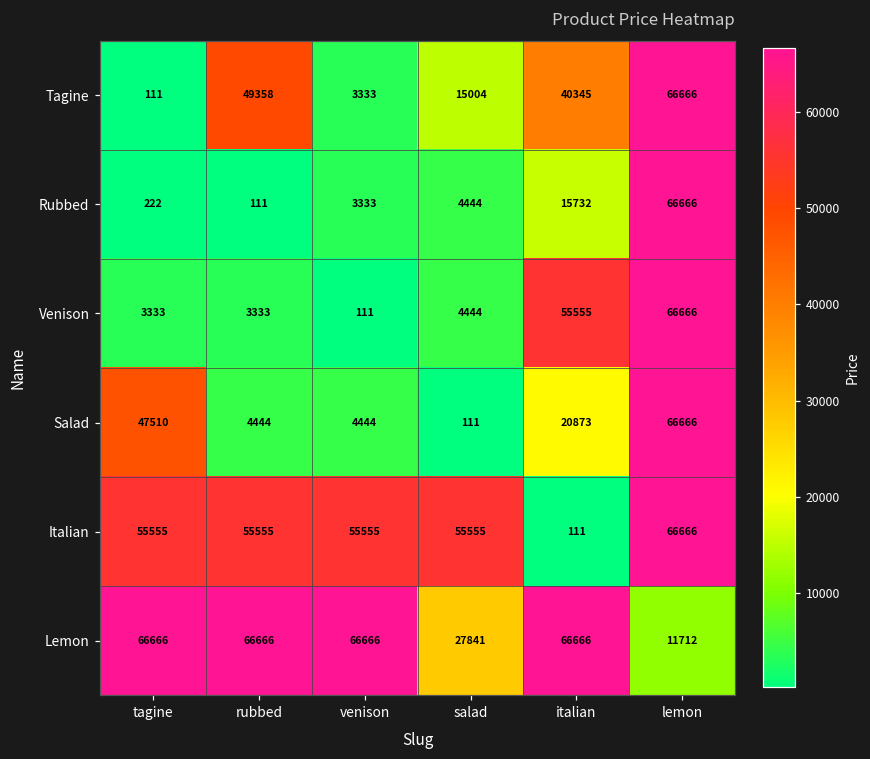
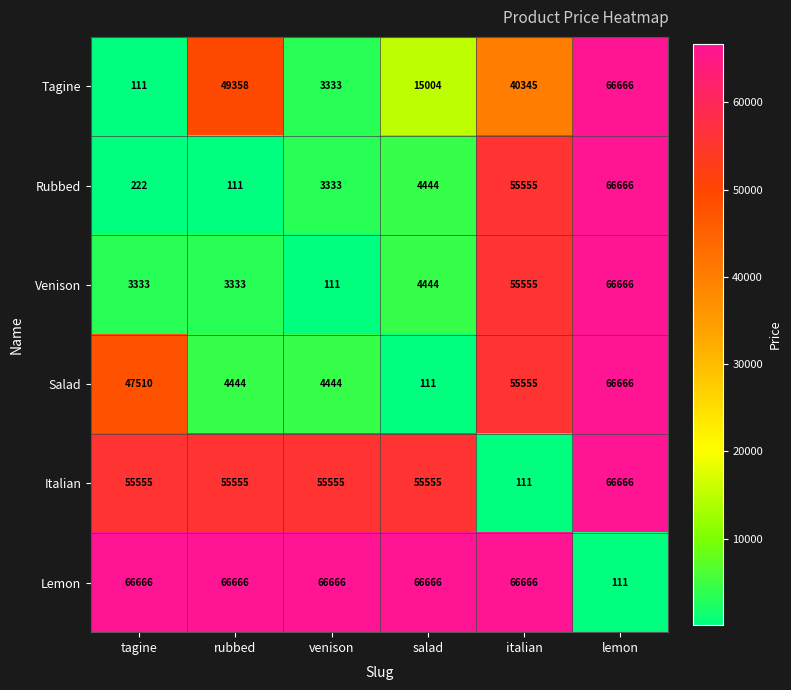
  {
    "Tagine": {
      "tagine": 111,
      "rubbed": 49358,
      "venison": 3333,
      "salad": 15004,
      "italian": 40345,
      "lemon": 66666
    },
    "Rubbed": {
      "tagine": 222,
      "rubbed": 111,
      "venison": 3333,
      "salad": 4444,
-     "italian": 15732,
+     "italian": 55555,
      "lemon": 66666
    },
    "Venison": {
      "tagine": 3333,
      "rubbed": 3333,
      "venison": 111,
      "salad": 4444,
      "italian": 55555,
      "lemon": 66666
    },
    "Salad": {
      "tagine": 47510,
      "rubbed": 4444,
      "venison": 4444,
      "salad": 111,
-     "italian": 20873,
+     "italian": 55555,
      "lemon": 66666
    },
    "Italian": {
      "tagine": 55555,
      "rubbed": 55555,
      "venison": 55555,
      "salad": 55555,
      "italian": 111,
      "lemon": 66666
    },
    "Lemon": {
      "tagine": 66666,
      "rubbed": 66666,
      "venison": 66666,
-     "salad": 27841,
+     "salad": 66666,
      "italian": 66666,
-     "lemon": 11712
+     "lemon": 111
    }
  }
